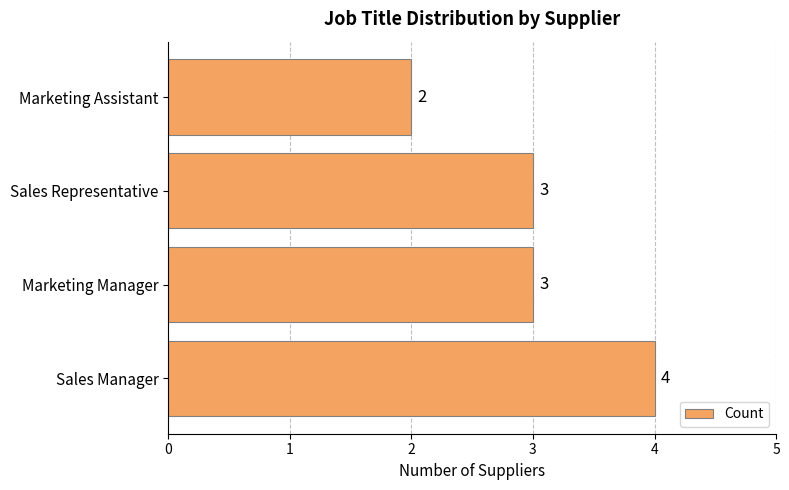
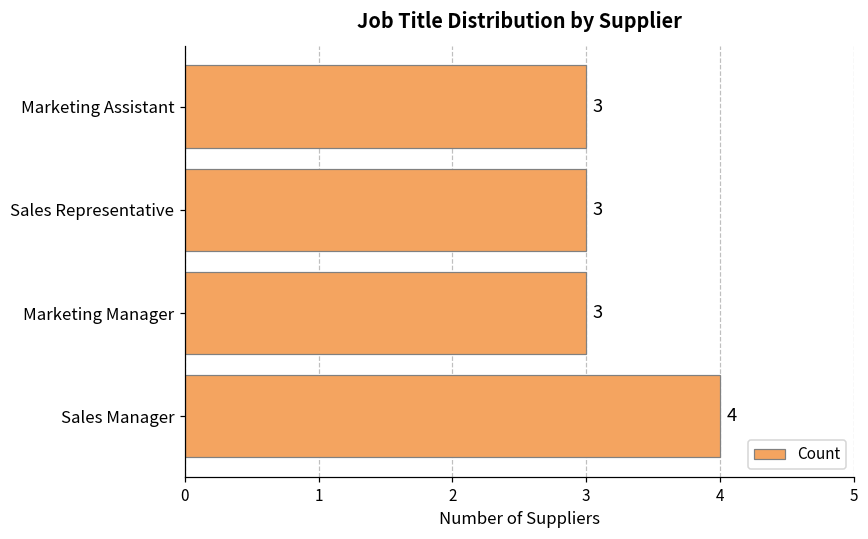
  {
-   "Marketing Assistant": 2,
+   "Marketing Assistant": 3,
    "Sales Representative": 3,
    "Marketing Manager": 3,
    "Sales Manager": 4
  }
